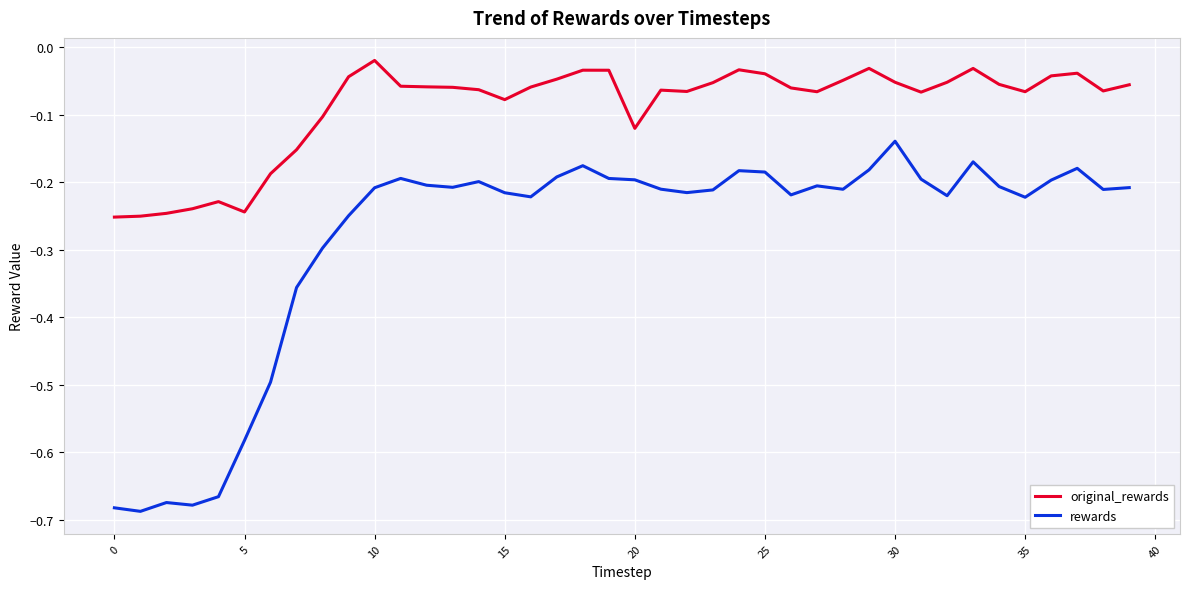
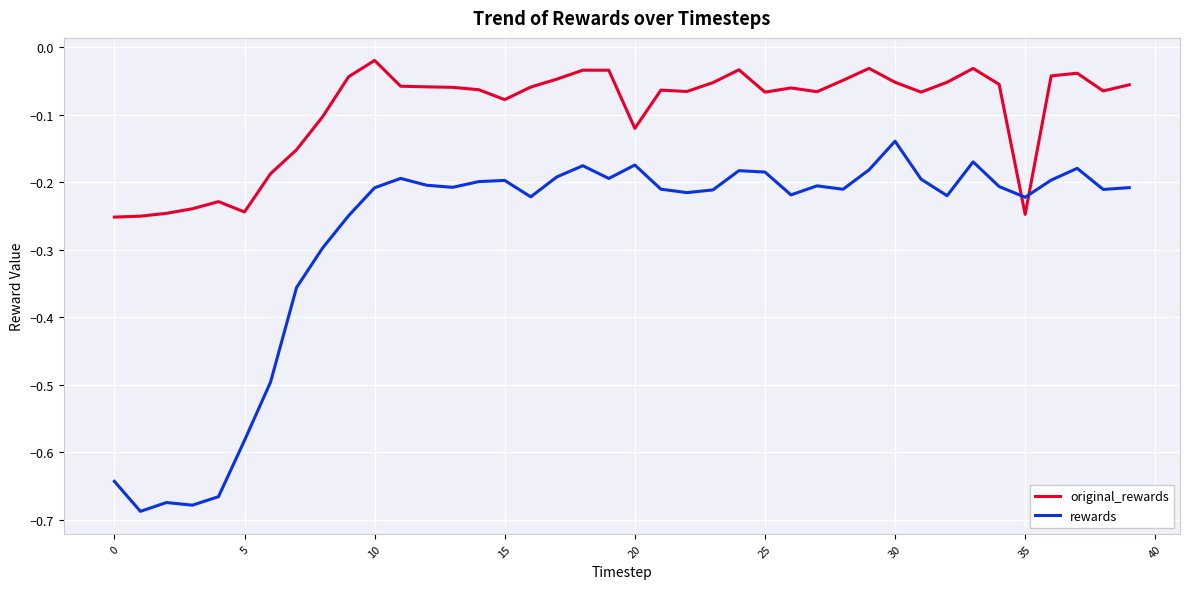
  {
    "original_rewards": {
      "0": -0.25,
      "5": -0.24,
      "10": -0.02,
      "15": -0.08,
      "20": -0.12,
-     "25": -0.04,
+     "25": -0.07,
      "30": -0.05,
-     "35": -0.07
+     "35": -0.25
    },
    "rewards": {
-     "0": -0.68,
+     "0": -0.64,
      "5": -0.58,
      "10": -0.21,
-     "15": -0.22,
-     "20": -0.20,
+     "15": -0.20,
+     "20": -0.17,
      "25": -0.18,
      "30": -0.14,
      "35": -0.22
    }
  }
